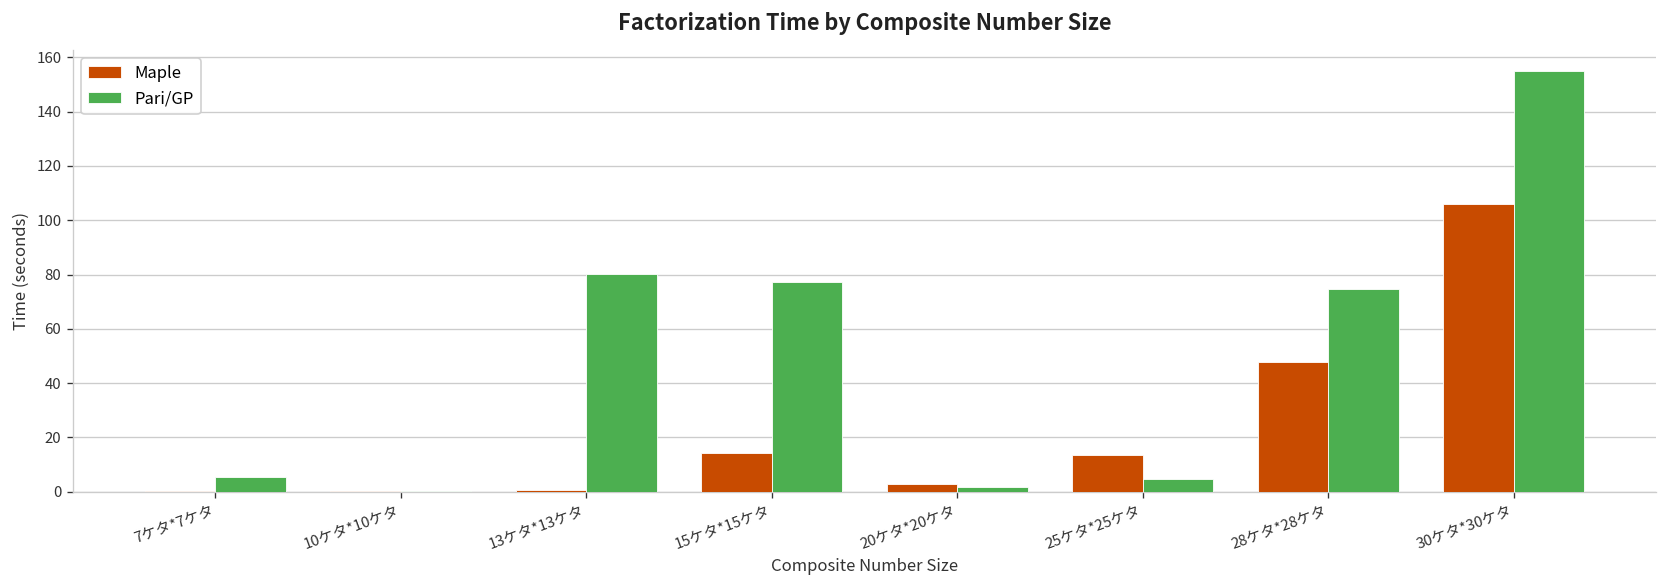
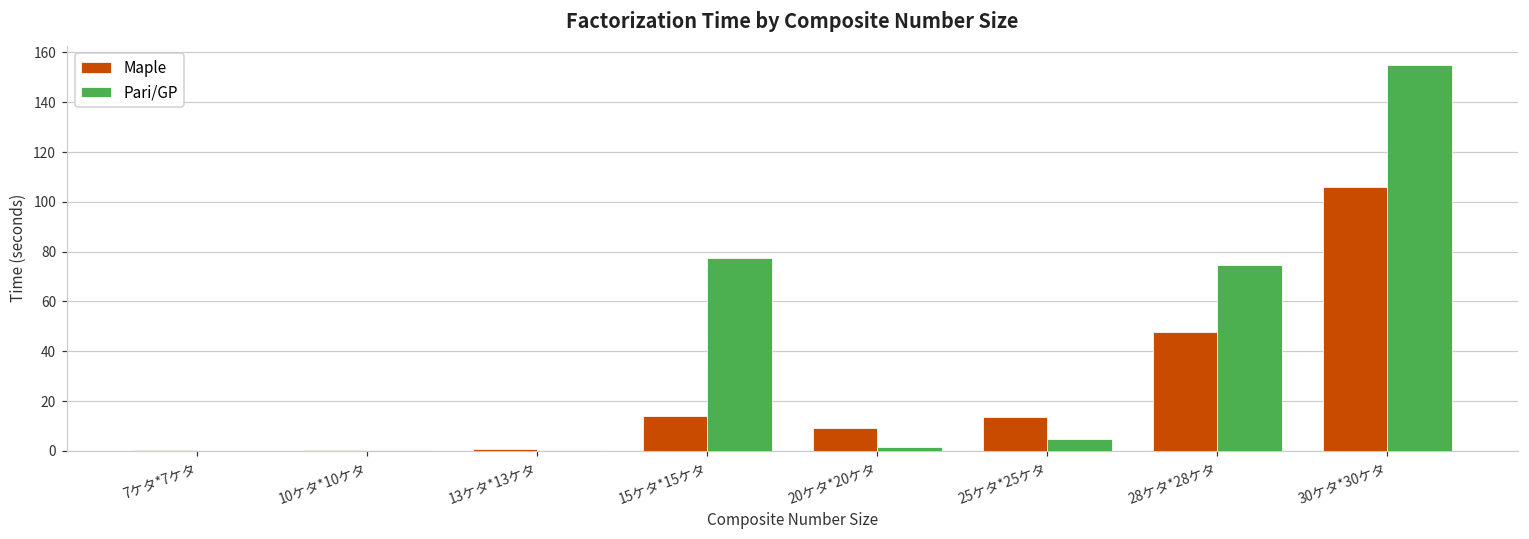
  {
    "Maple": {
      "15ケタ*15ケタ": 14,
-     "20ケタ*20ケタ": 3,
+     "20ケタ*20ケタ": 9,
      "25ケタ*25ケタ": 13,
      "28ケタ*28ケタ": 48,
      "30ケタ*30ケタ": 106
    },
    "Pari/GP": {
-     "7ケタ*7ケタ": 5,
-     "13ケタ*13ケタ": 80,
+     "7ケタ*7ケタ": 0,
+     "13ケタ*13ケタ": 0,
      "15ケタ*15ケタ": 77,
      "20ケタ*20ケタ": 2,
      "25ケタ*25ケタ": 5,
      "28ケタ*28ケタ": 75,
      "30ケタ*30ケタ": 155
    }
  }
